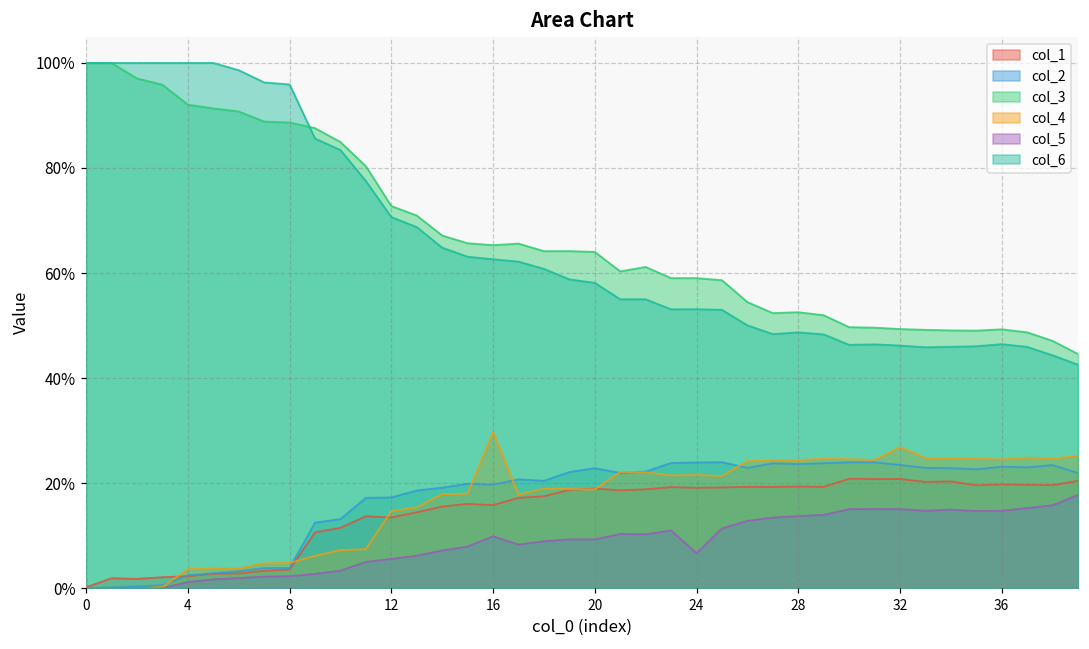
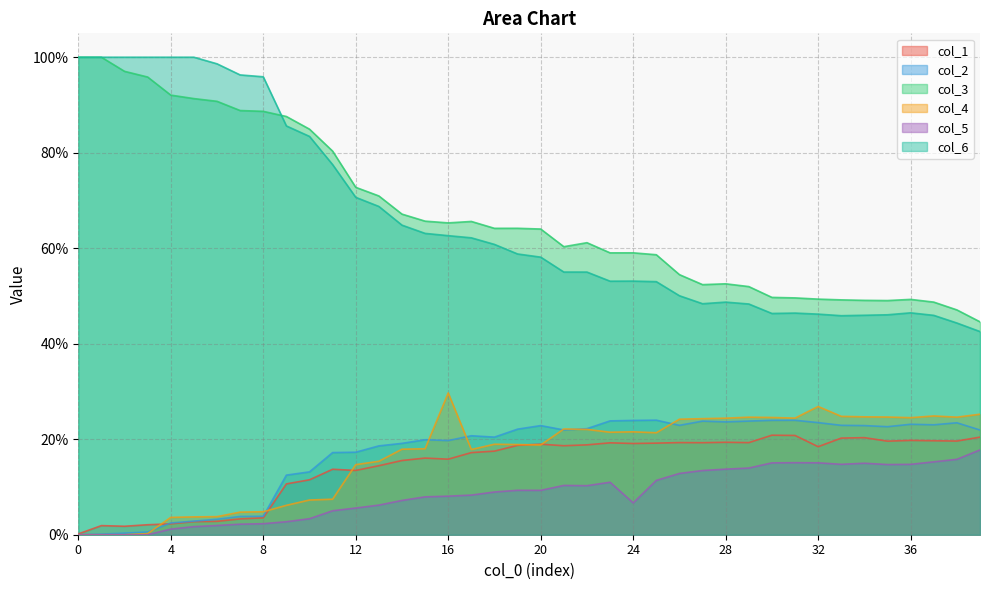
  {
    "col_1": {
      "12": "13%",
      "16": "16%",
      "24": "19%",
      "28": "19%",
-     "32": "21%",
+     "32": "18%",
      "36": "20%"
    },
    "col_4": {
      "4": "4%",
      "8": "5%",
      "12": "15%",
      "16": "30%",
      "24": "22%",
      "28": "24%",
      "32": "27%",
      "36": "25%"
    },
    "col_5": {
      "4": "1%",
      "8": "2%",
      "12": "6%",
-     "16": "10%",
+     "16": "8%",
      "20": "9%",
      "24": "7%",
      "28": "14%",
      "32": "15%",
      "36": "15%"
    }
  }
